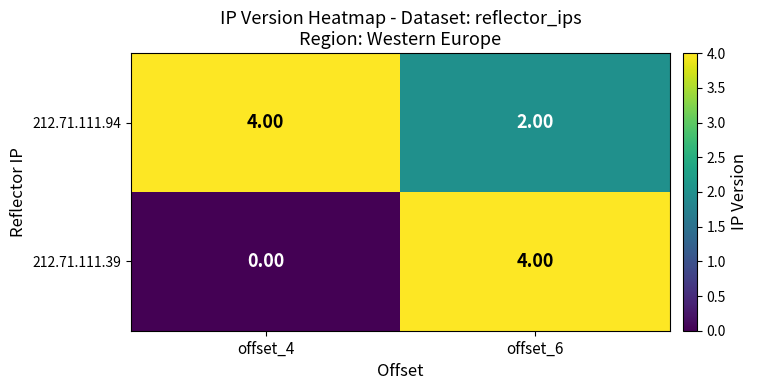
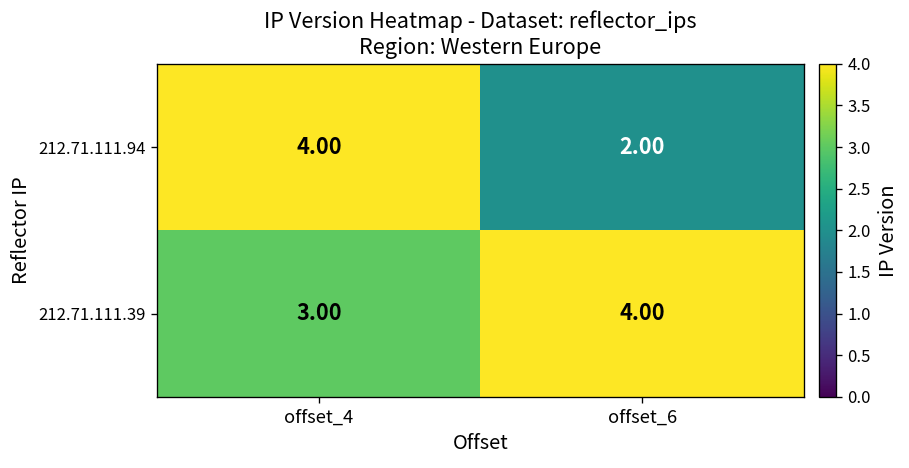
  {
    "212.71.111.94": {
      "offset_4": 4.00,
      "offset_6": 2.00
    },
    "212.71.111.39": {
-     "offset_4": 0.00,
+     "offset_4": 3.00,
      "offset_6": 4.00
    }
  }
